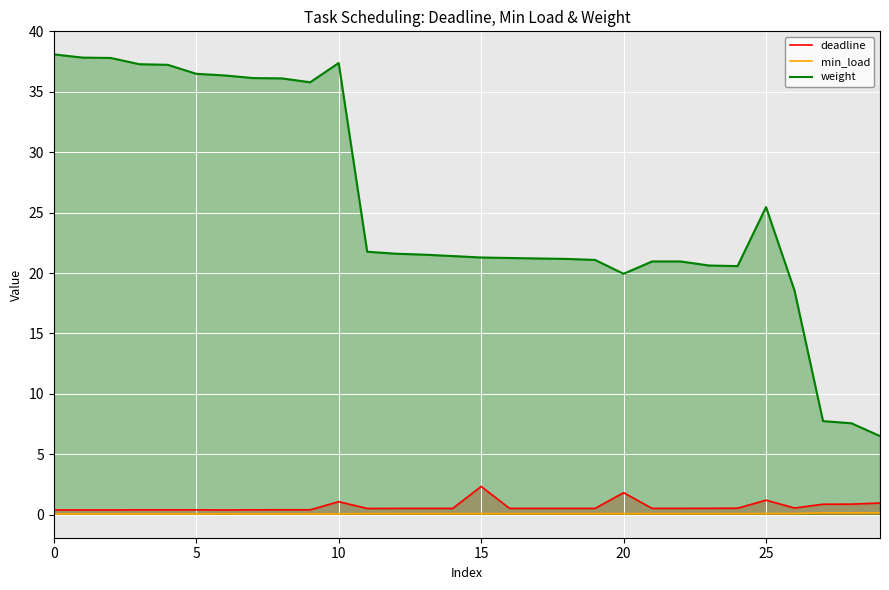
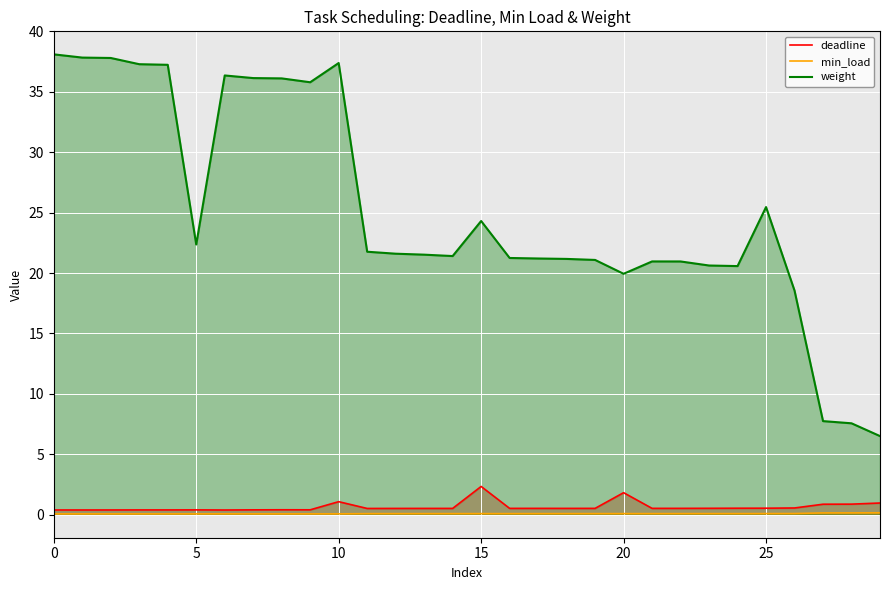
  {
    "deadline": {
      "0": 0.4,
      "5": 0.4,
      "10": 1.1,
      "15": 2.3,
      "20": 1.8,
-     "25": 1.2
+     "25": 0.5
    },
    "min_load": {
      "0": 0.1,
      "5": 0.1,
      "10": 0.1,
      "15": 0.1,
      "20": 0.1,
      "25": 0.1
    },
    "weight": {
      "0": 38.1,
-     "5": 36.5,
+     "5": 22.4,
      "10": 37.4,
-     "15": 21.3,
+     "15": 24.3,
      "20": 19.9,
      "25": 25.5
    }
  }
